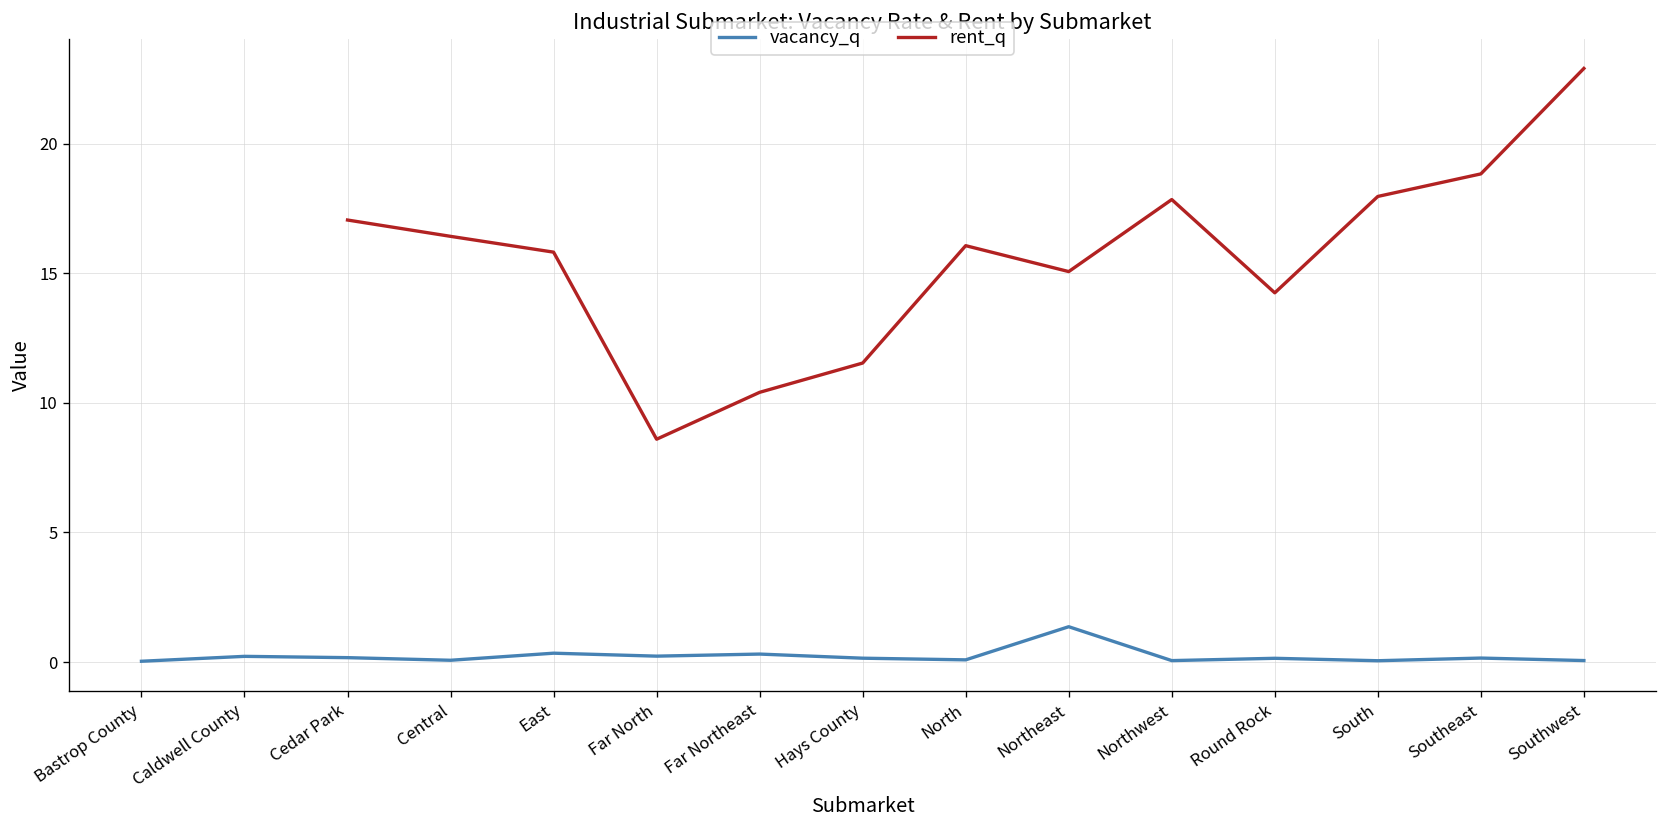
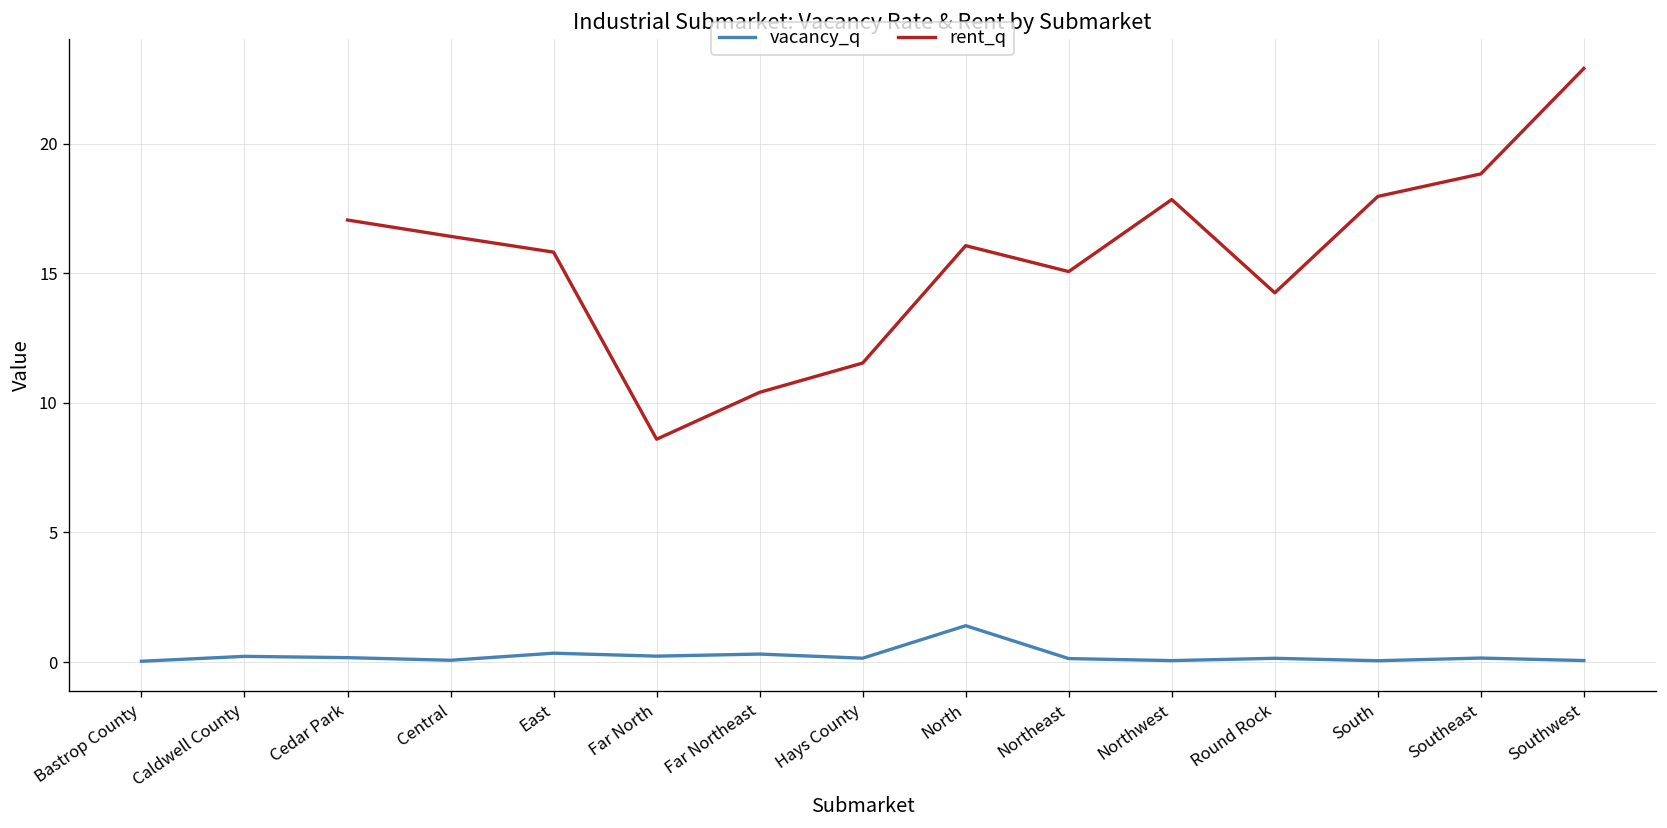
  {
    "vacancy_q": {
      "Bastrop County": 0.0,
      "Caldwell County": 0.2,
      "Cedar Park": 0.2,
      "Central": 0.1,
      "East": 0.3,
      "Far North": 0.2,
      "Far Northeast": 0.3,
      "Hays County": 0.1,
-     "North": 0.1,
-     "Northeast": 1.4,
+     "North": 1.4,
+     "Northeast": 0.1,
      "Northwest": 0.1,
      "Round Rock": 0.1,
      "South": 0.1,
      "Southeast": 0.2,
      "Southwest": 0.1
    },
    "rent_q": {
      "Bastrop County": 6.0,
      "Cedar Park": 17.1,
      "Central": 16.4,
      "East": 15.8,
      "Far North": 8.6,
      "Far Northeast": 10.4,
      "Hays County": 11.5,
      "North": 16.1,
      "Northeast": 15.1,
      "Northwest": 17.9,
      "Round Rock": 14.3,
      "South": 18.0,
      "Southeast": 18.8,
      "Southwest": 22.9
    }
  }
